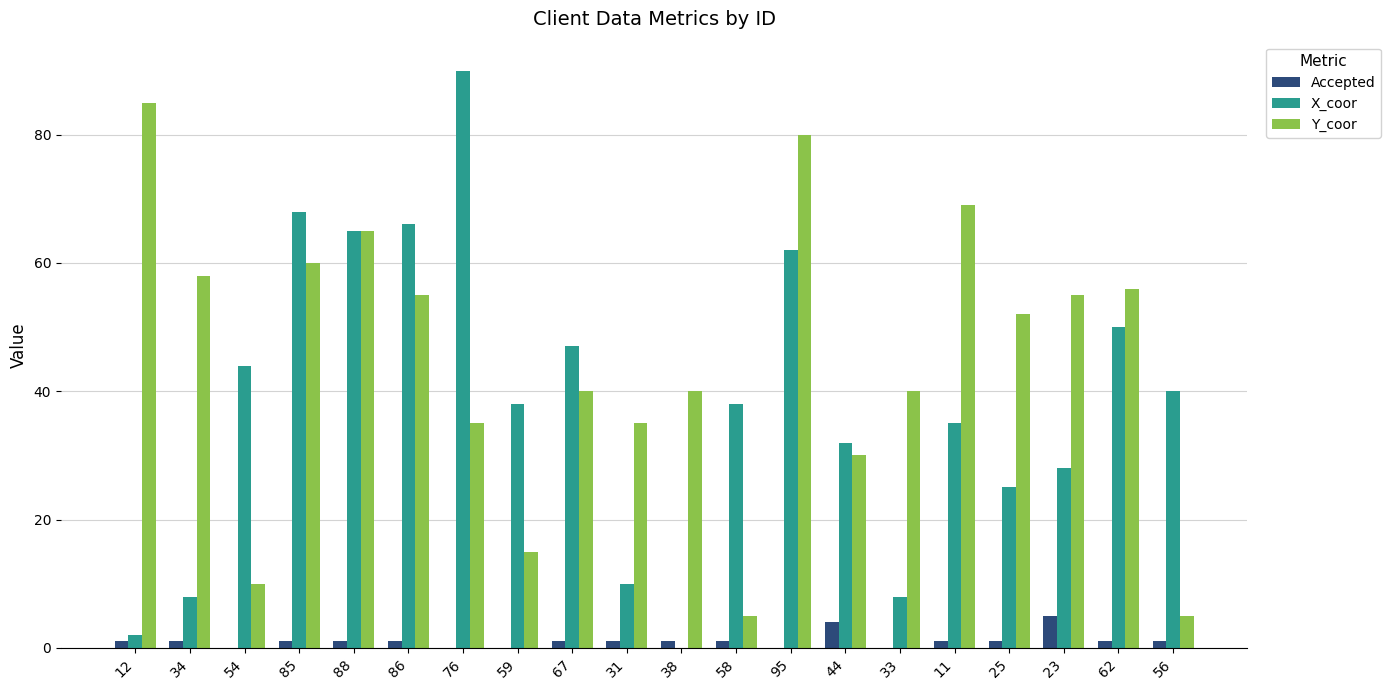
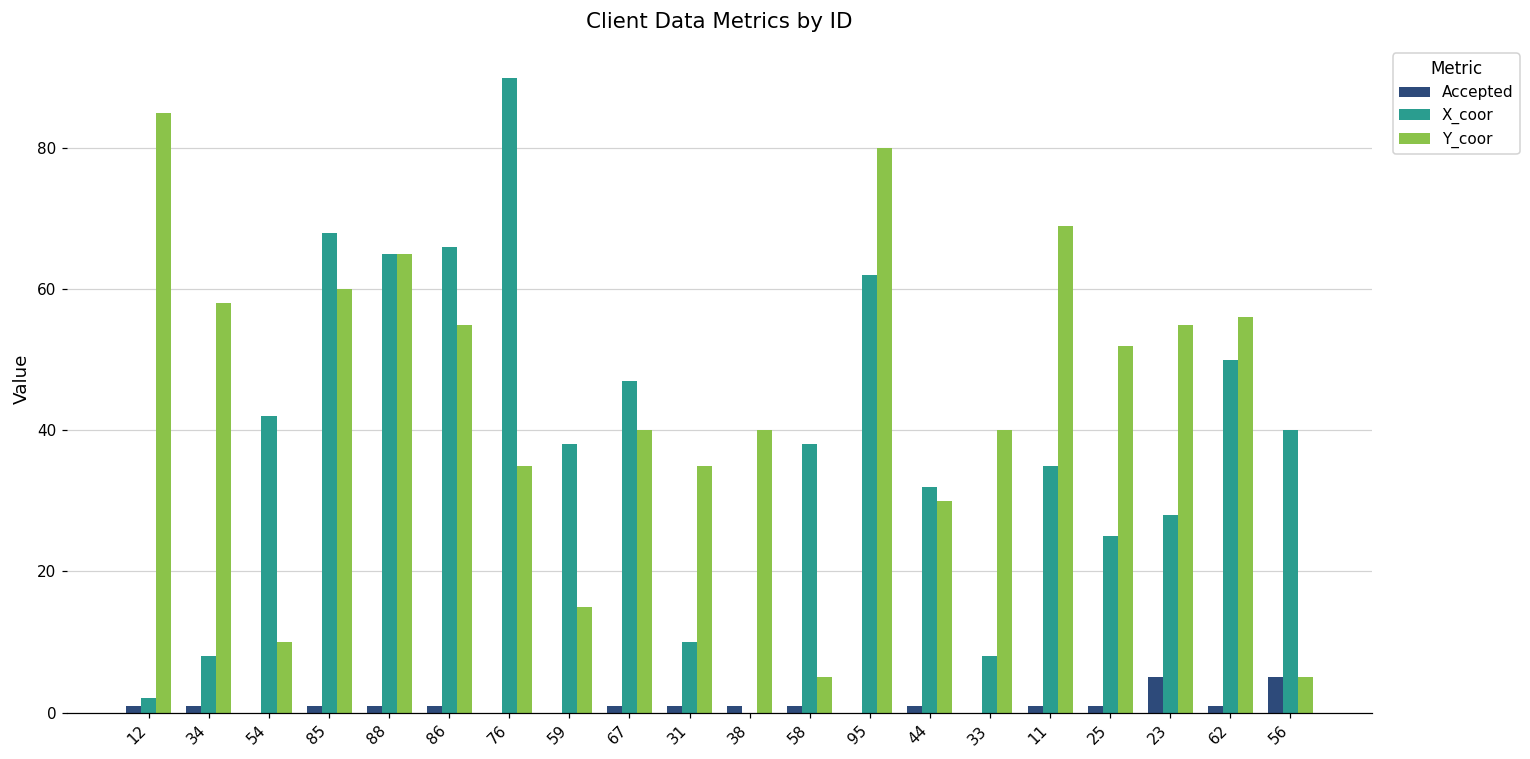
  {
    "Accepted": {
      "12": 1,
      "34": 1,
      "54": 0,
      "85": 1,
      "88": 1,
      "86": 1,
      "76": 0,
      "59": 0,
      "67": 1,
      "31": 1,
      "38": 1,
      "58": 1,
      "95": 0,
-     "44": 4,
+     "44": 1,
      "33": 0,
      "11": 1,
      "25": 1,
      "23": 5,
      "62": 1,
-     "56": 1
+     "56": 5
    },
    "X_coor": {
      "12": 2,
      "34": 8,
-     "54": 44,
+     "54": 42,
      "85": 68,
      "88": 65,
      "86": 66,
      "76": 90,
      "59": 38,
      "67": 47,
      "31": 10,
      "38": 0,
      "58": 38,
      "95": 62,
      "44": 32,
      "33": 8,
      "11": 35,
      "25": 25,
      "23": 28,
      "62": 50,
      "56": 40
    },
    "Y_coor": {
      "12": 85,
      "34": 58,
      "54": 10,
      "85": 60,
      "88": 65,
      "86": 55,
      "76": 35,
      "59": 15,
      "67": 40,
      "31": 35,
      "38": 40,
      "58": 5,
      "95": 80,
      "44": 30,
      "33": 40,
      "11": 69,
      "25": 52,
      "23": 55,
      "62": 56,
      "56": 5
    }
  }
